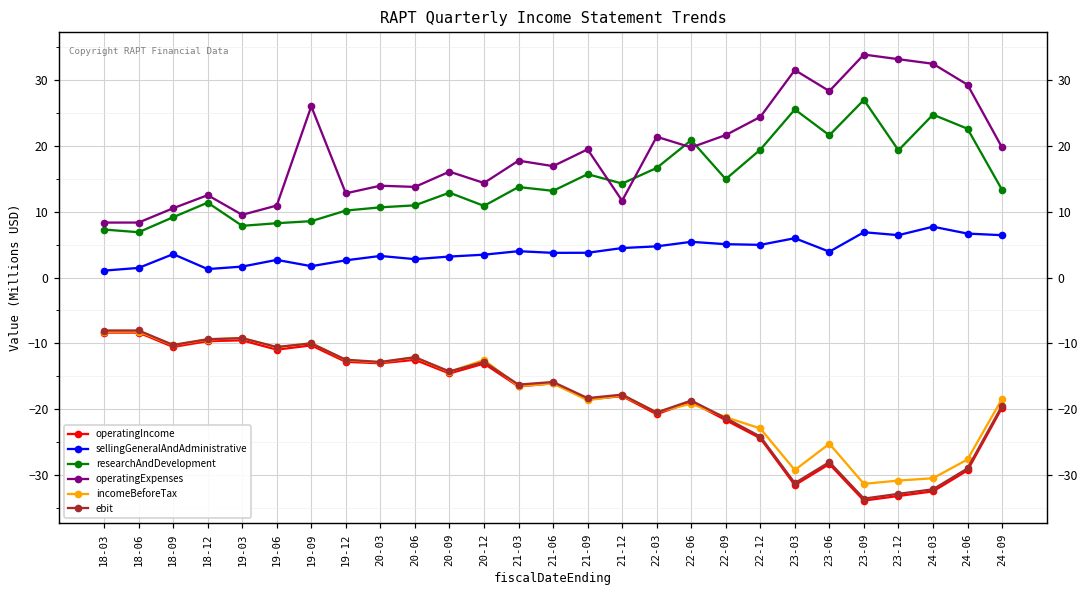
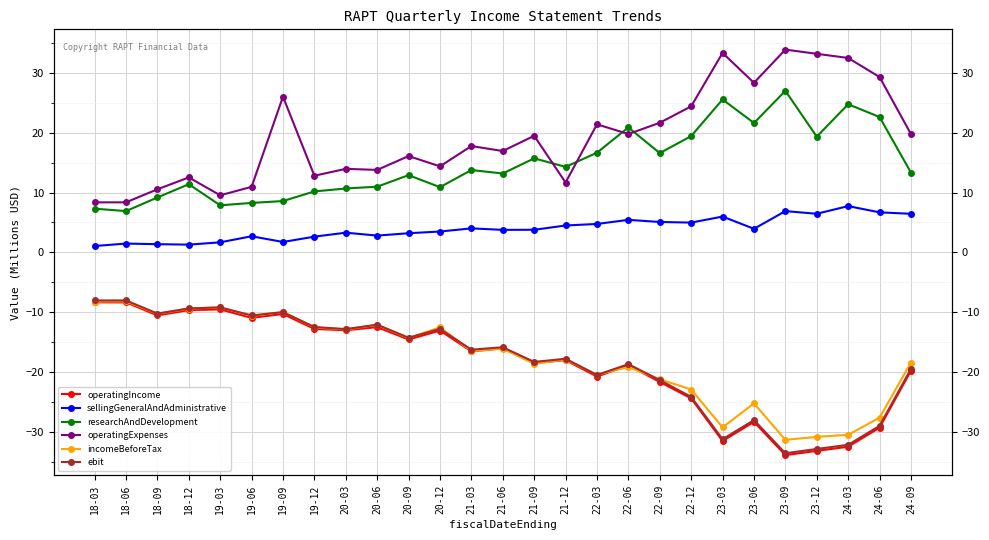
  {
    "sellingGeneralAndAdministrative": {
      "18-03": 1,
      "18-06": 1,
-     "18-09": 4,
+     "18-09": 1,
      "18-12": 1,
      "19-03": 2,
      "19-06": 3,
      "19-09": 2,
      "19-12": 3,
      "20-03": 3,
      "20-06": 3,
      "20-09": 3,
      "20-12": 3,
      "21-03": 4,
      "21-06": 4,
      "21-09": 4,
      "21-12": 4,
      "22-03": 5,
      "22-06": 5,
      "22-09": 5,
      "22-12": 5,
      "23-03": 6,
      "23-06": 4,
      "23-09": 7,
      "23-12": 6,
      "24-03": 8,
      "24-06": 7,
      "24-09": 6
    },
    "researchAndDevelopment": {
      "18-03": 7,
      "18-06": 7,
      "18-09": 9,
      "18-12": 11,
      "19-03": 8,
      "19-06": 8,
      "19-09": 9,
      "19-12": 10,
      "20-03": 11,
      "20-06": 11,
      "20-09": 13,
      "20-12": 11,
      "21-03": 14,
      "21-06": 13,
      "21-09": 16,
      "21-12": 14,
      "22-03": 17,
      "22-06": 21,
-     "22-09": 15,
+     "22-09": 17,
      "22-12": 19,
      "23-03": 26,
      "23-06": 22,
      "23-09": 27,
      "23-12": 19,
      "24-03": 25,
      "24-06": 23,
      "24-09": 13
    },
    "operatingExpenses": {
      "18-03": 8,
      "18-06": 8,
      "18-09": 11,
      "18-12": 13,
      "19-03": 10,
      "19-06": 11,
      "19-09": 26,
      "19-12": 13,
      "20-03": 14,
      "20-06": 14,
      "20-09": 16,
      "20-12": 14,
      "21-03": 18,
      "21-06": 17,
      "21-09": 19,
      "21-12": 12,
      "22-03": 21,
      "22-06": 20,
      "22-09": 22,
      "22-12": 24,
-     "23-03": 32,
+     "23-03": 33,
      "23-06": 28,
      "23-09": 34,
      "23-12": 33,
      "24-03": 33,
      "24-06": 29,
      "24-09": 20
    },
    "incomeBeforeTax": {
      "22-12": -23,
      "23-03": -29,
      "23-06": -25,
      "23-09": -31,
      "23-12": -31,
      "24-03": -31,
      "24-06": -28,
      "24-09": -18
    }
  }
